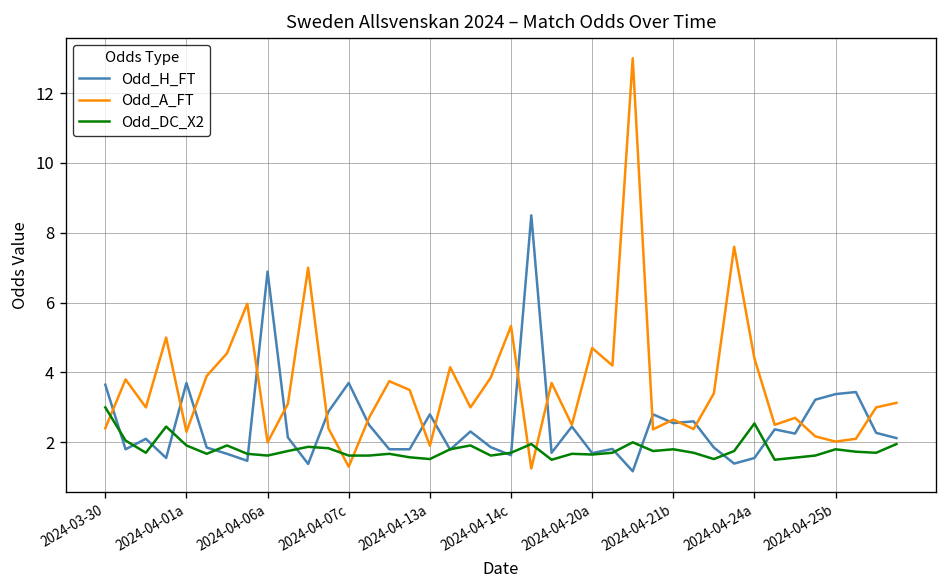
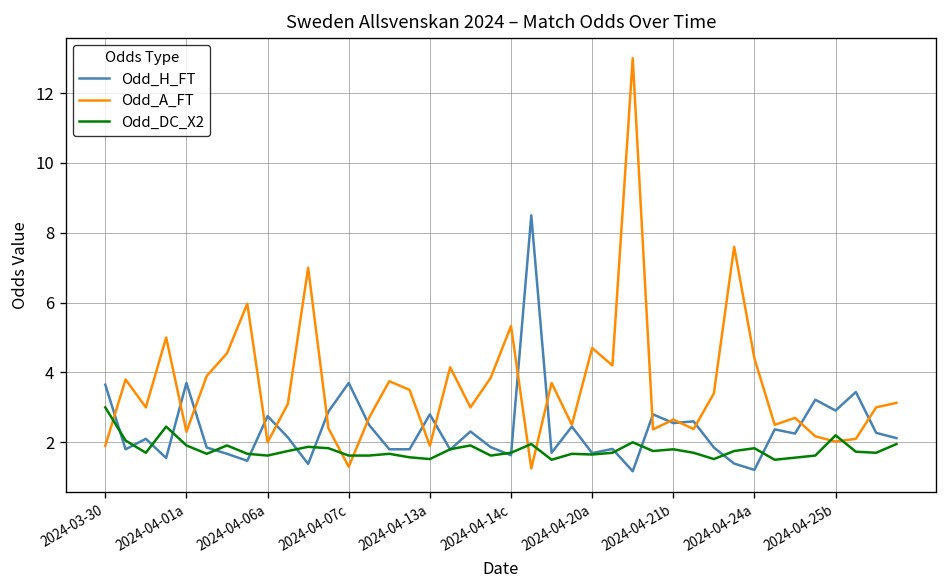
  {
    "Odd_H_FT": {
      "2024-03-30": 3.7,
      "2024-04-01a": 3.7,
-     "2024-04-06a": 6.9,
+     "2024-04-06a": 2.8,
      "2024-04-07c": 3.7,
      "2024-04-13a": 2.8,
      "2024-04-21b": 2.6,
-     "2024-04-24a": 1.6,
-     "2024-04-25b": 3.4
+     "2024-04-24a": 1.2,
+     "2024-04-25b": 2.9
    },
    "Odd_A_FT": {
-     "2024-03-30": 2.4,
+     "2024-03-30": 1.9,
      "2024-04-01a": 2.3,
      "2024-04-06a": 2.0,
      "2024-04-07c": 1.3,
      "2024-04-13a": 1.9,
      "2024-04-14c": 5.3,
      "2024-04-20a": 4.7,
      "2024-04-21b": 2.7,
      "2024-04-24a": 4.4,
      "2024-04-25b": 2.0
    },
    "Odd_DC_X2": {
      "2024-03-30": 3.0,
      "2024-04-01a": 1.9,
      "2024-04-06a": 1.6,
      "2024-04-07c": 1.6,
      "2024-04-13a": 1.5,
      "2024-04-21b": 1.8,
-     "2024-04-24a": 2.5,
-     "2024-04-25b": 1.8
+     "2024-04-24a": 1.8,
+     "2024-04-25b": 2.2
    }
  }
